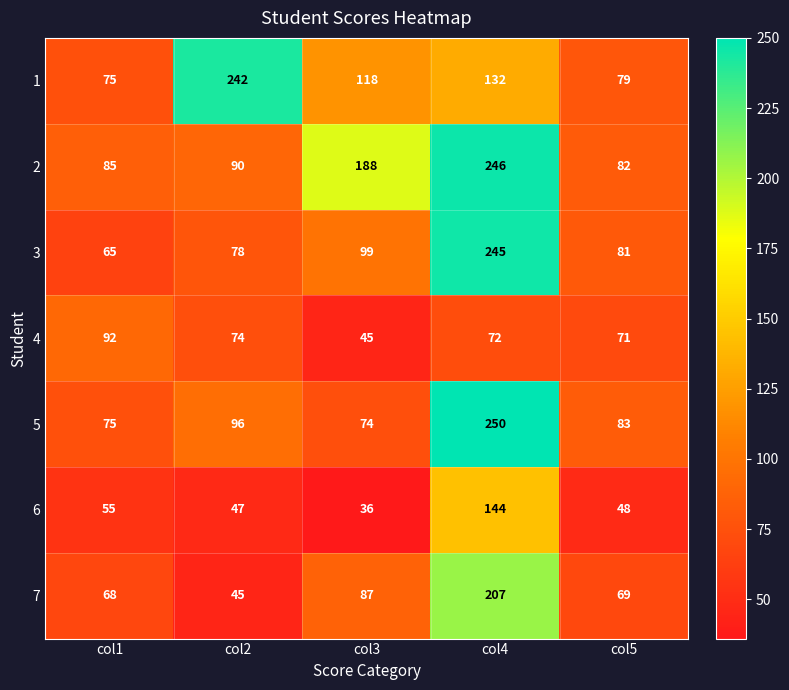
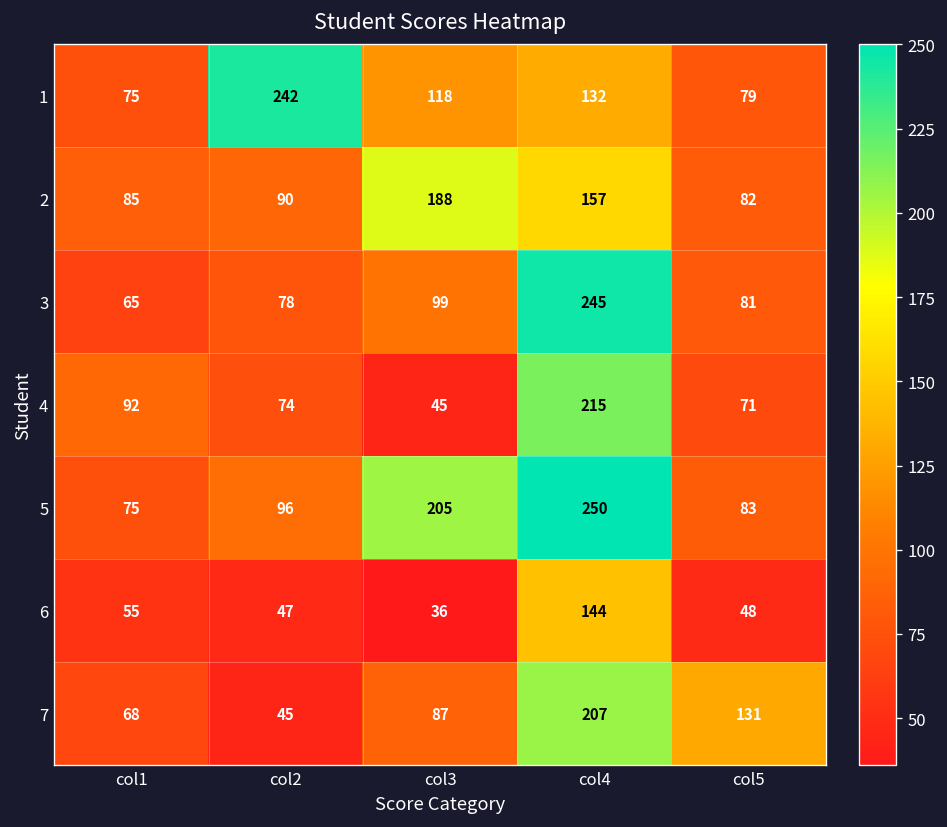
  {
    "1": {
      "col1": 75,
      "col2": 242,
      "col3": 118,
      "col4": 132,
      "col5": 79
    },
    "2": {
      "col1": 85,
      "col2": 90,
      "col3": 188,
-     "col4": 246,
+     "col4": 157,
      "col5": 82
    },
    "3": {
      "col1": 65,
      "col2": 78,
      "col3": 99,
      "col4": 245,
      "col5": 81
    },
    "4": {
      "col1": 92,
      "col2": 74,
      "col3": 45,
-     "col4": 72,
+     "col4": 215,
      "col5": 71
    },
    "5": {
      "col1": 75,
      "col2": 96,
-     "col3": 74,
+     "col3": 205,
      "col4": 250,
      "col5": 83
    },
    "6": {
      "col1": 55,
      "col2": 47,
      "col3": 36,
      "col4": 144,
      "col5": 48
    },
    "7": {
      "col1": 68,
      "col2": 45,
      "col3": 87,
      "col4": 207,
-     "col5": 69
+     "col5": 131
    }
  }
